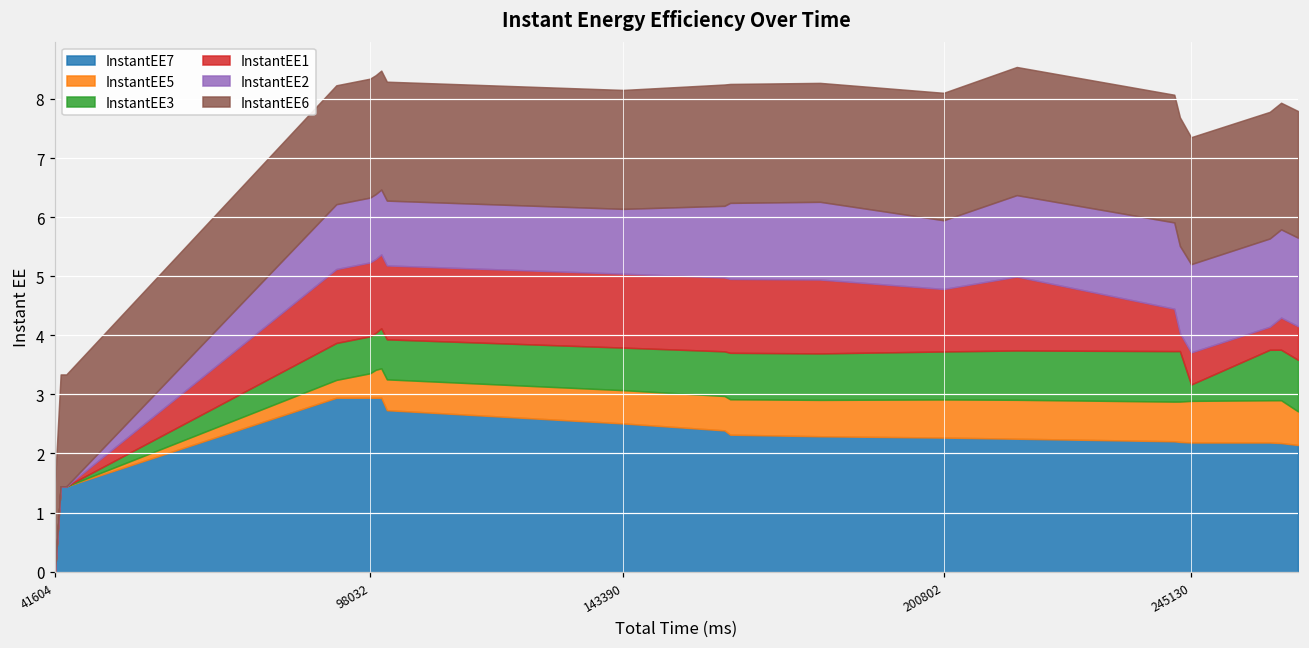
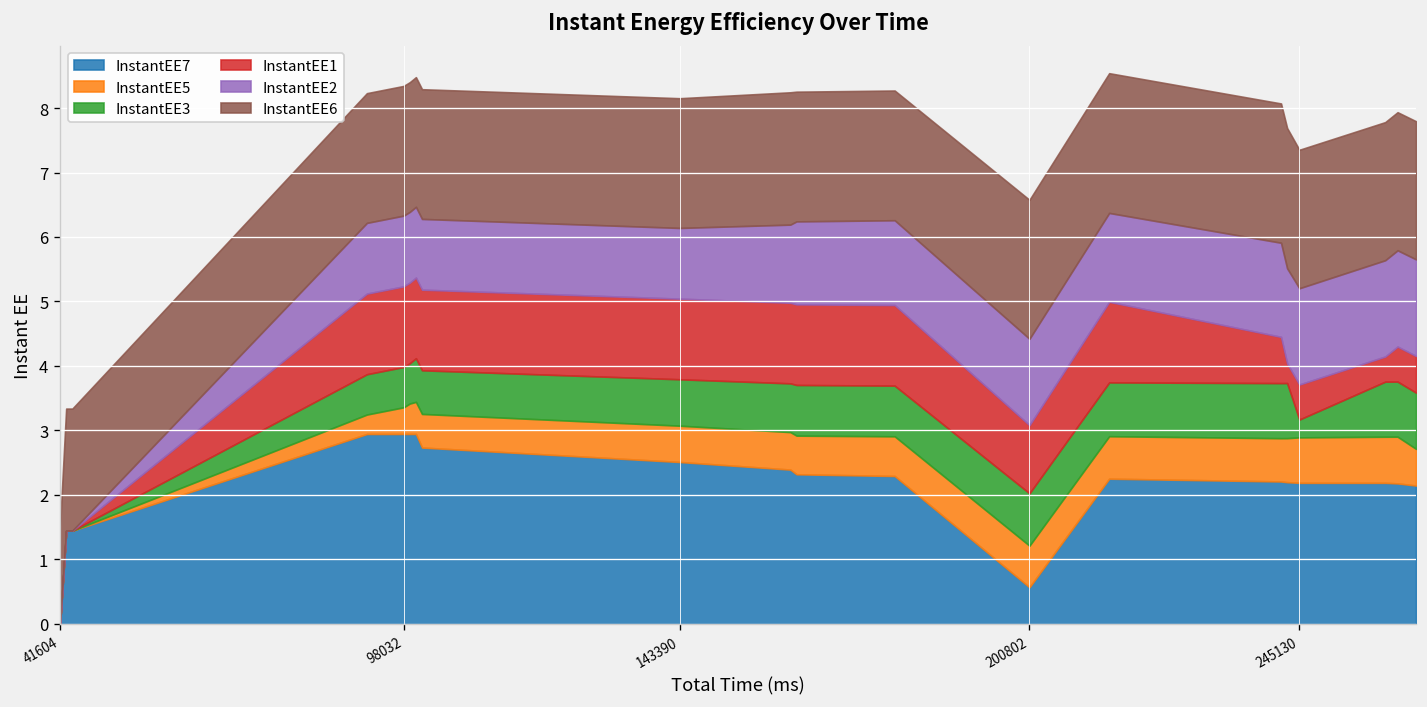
  {
    "InstantEE7": {
      "98032": 2.9,
      "143390": 2.5,
-     "200802": 2.3,
+     "200802": 0.6,
      "245130": 2.2
    },
    "InstantEE5": {
      "98032": 0.4,
      "143390": 0.6,
      "200802": 0.6,
      "245130": 0.7
    },
    "InstantEE3": {
      "98032": 0.6,
      "143390": 0.7,
      "200802": 0.8,
      "245130": 0.3
    },
    "InstantEE1": {
      "98032": 1.3,
      "143390": 1.3,
      "200802": 1.1,
      "245130": 0.5
    },
    "InstantEE2": {
      "98032": 1.1,
      "143390": 1.1,
-     "200802": 1.2,
+     "200802": 1.3,
      "245130": 1.5
    },
    "InstantEE6": {
      "41604": 1.5,
      "98032": 2.0,
      "143390": 2.0,
      "200802": 2.2,
      "245130": 2.1
    }
  }
